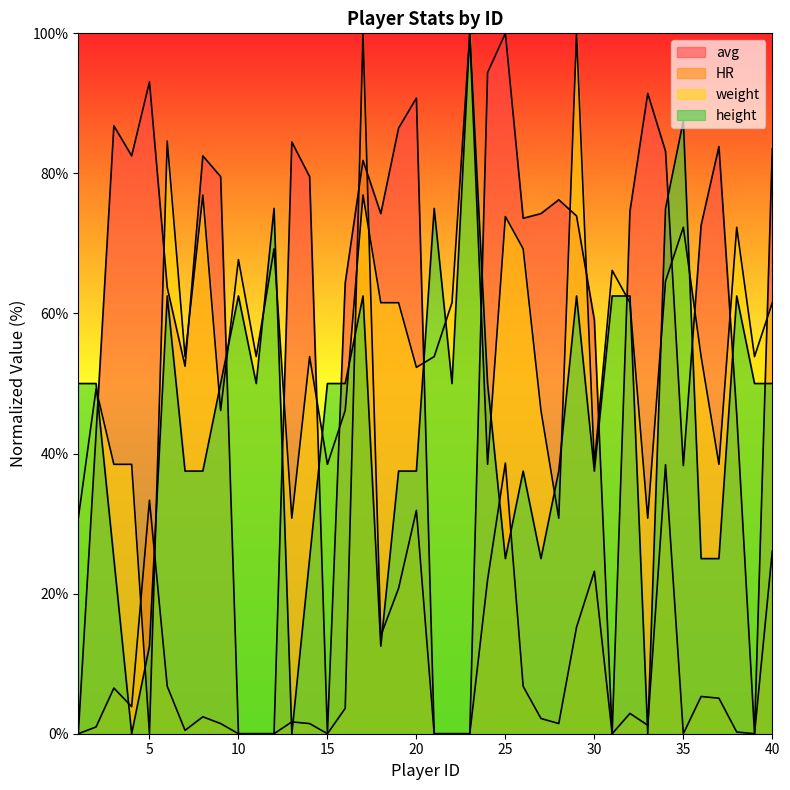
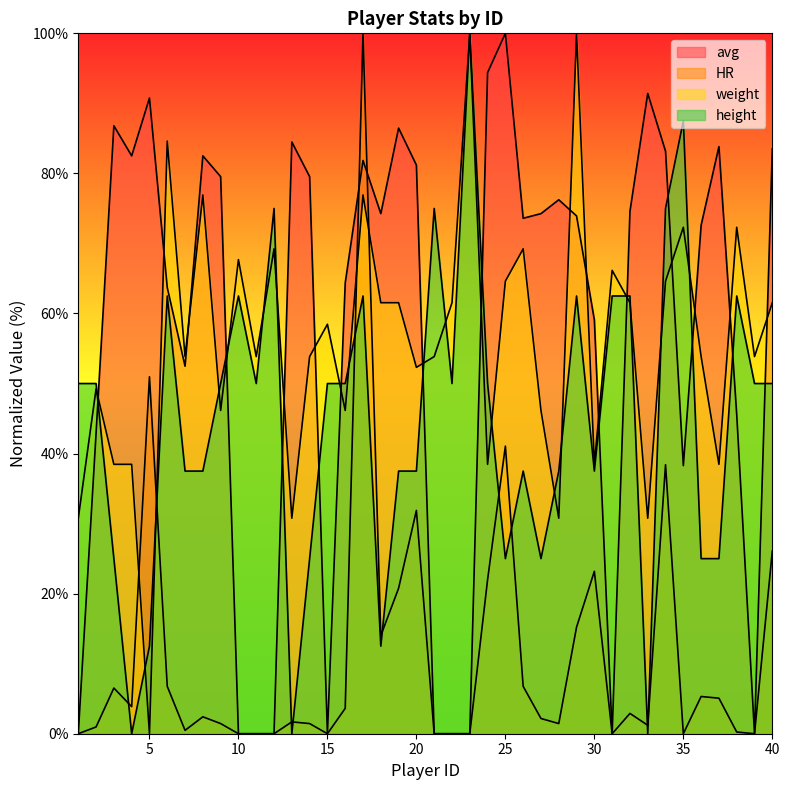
  {
    "avg": {
-     "5": "93%",
-     "20": "91%",
+     "5": "91%",
+     "20": "81%",
      "25": "100%",
      "30": "59%",
      "35": "38%",
      "40": "83%"
    },
    "HR": {
-     "5": "33%",
+     "5": "51%",
      "20": "32%",
-     "25": "39%",
+     "25": "41%",
      "30": "23%",
      "35": "0%",
      "40": "26%"
    },
    "weight": {
      "5": "0%",
      "10": "68%",
-     "15": "38%",
+     "15": "58%",
      "20": "52%",
-     "25": "74%",
+     "25": "65%",
      "30": "38%",
      "35": "72%",
      "40": "62%"
    },
    "height": {
      "5": "13%",
      "10": "63%",
      "15": "50%",
      "20": "38%",
      "25": "25%",
      "30": "38%",
      "40": "50%"
    }
  }
